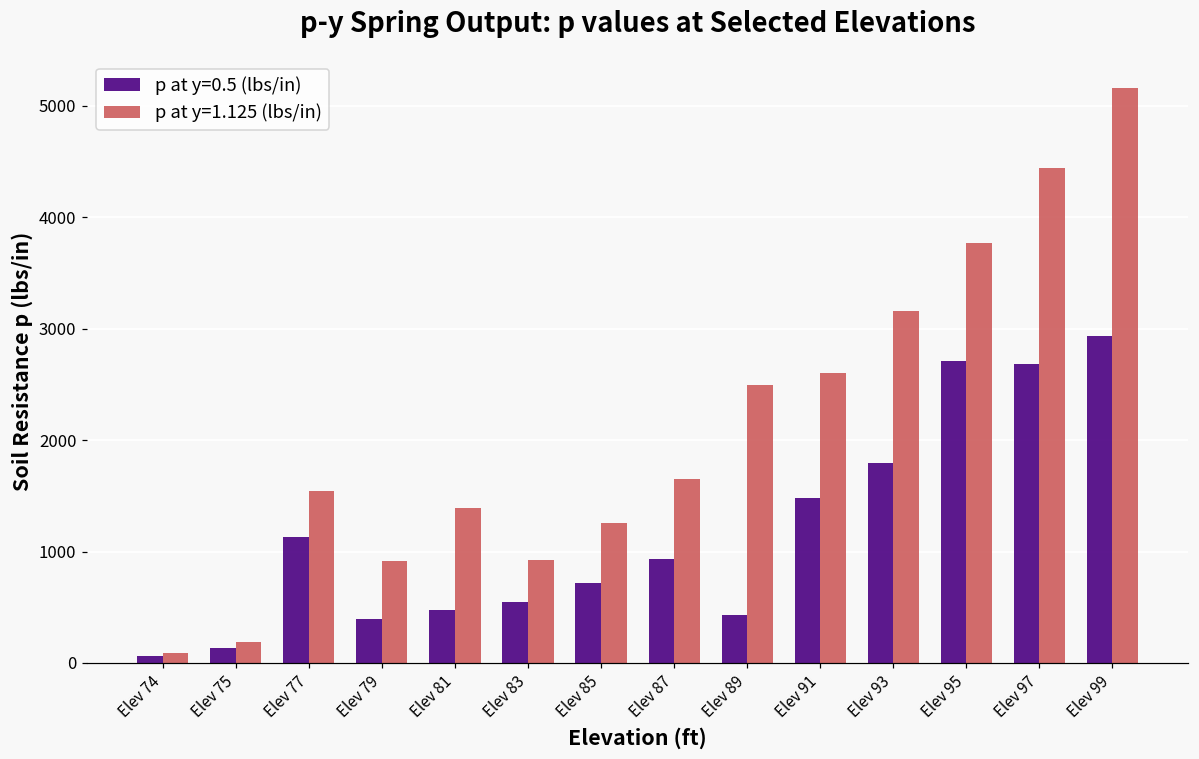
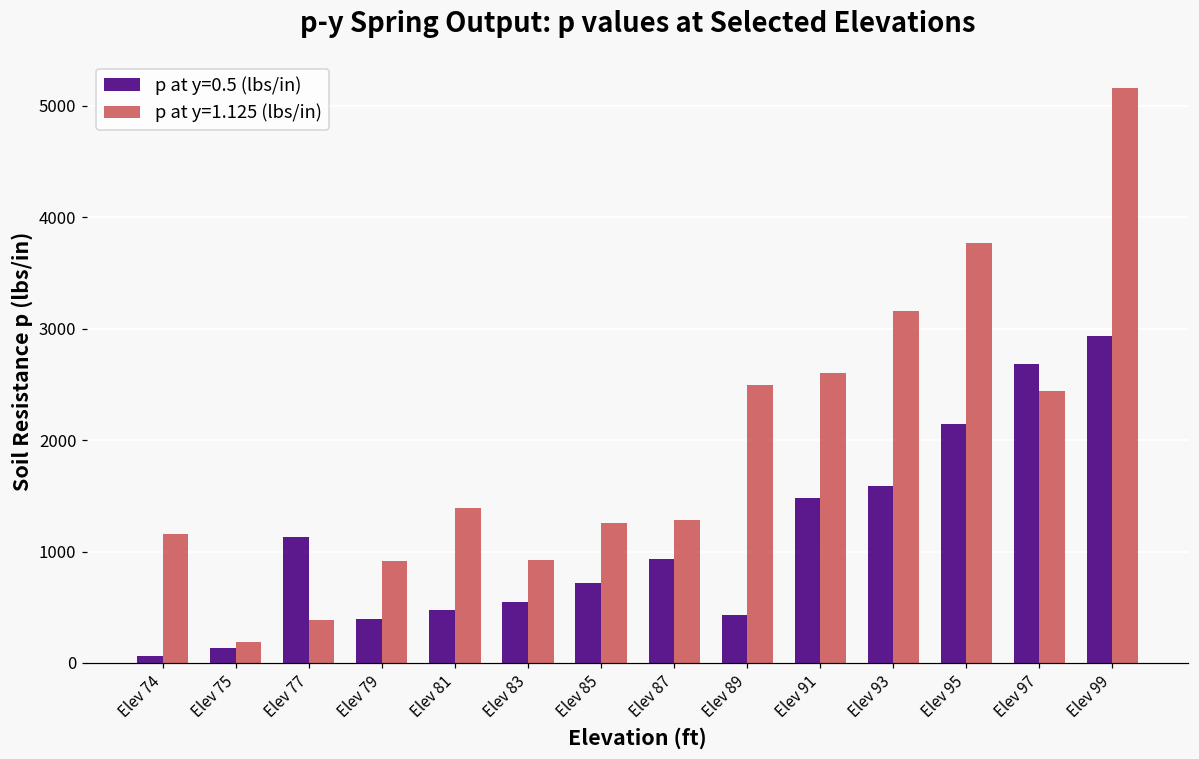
  {
    "p at y=0.5 (lbs/in)": {
      "Elev 74": 60,
      "Elev 75": 140,
      "Elev 77": 1130,
      "Elev 79": 390,
      "Elev 81": 470,
      "Elev 83": 550,
      "Elev 85": 720,
      "Elev 87": 940,
      "Elev 89": 430,
      "Elev 91": 1480,
-     "Elev 93": 1800,
-     "Elev 95": 2710,
+     "Elev 93": 1590,
+     "Elev 95": 2140,
      "Elev 97": 2680,
      "Elev 99": 2930
    },
    "p at y=1.125 (lbs/in)": {
-     "Elev 74": 90,
+     "Elev 74": 1160,
      "Elev 75": 190,
-     "Elev 77": 1550,
+     "Elev 77": 390,
      "Elev 79": 920,
      "Elev 81": 1390,
      "Elev 83": 930,
      "Elev 85": 1260,
-     "Elev 87": 1650,
+     "Elev 87": 1290,
      "Elev 89": 2500,
      "Elev 91": 2600,
      "Elev 93": 3160,
      "Elev 95": 3770,
-     "Elev 97": 4440,
+     "Elev 97": 2440,
      "Elev 99": 5160
    }
  }
